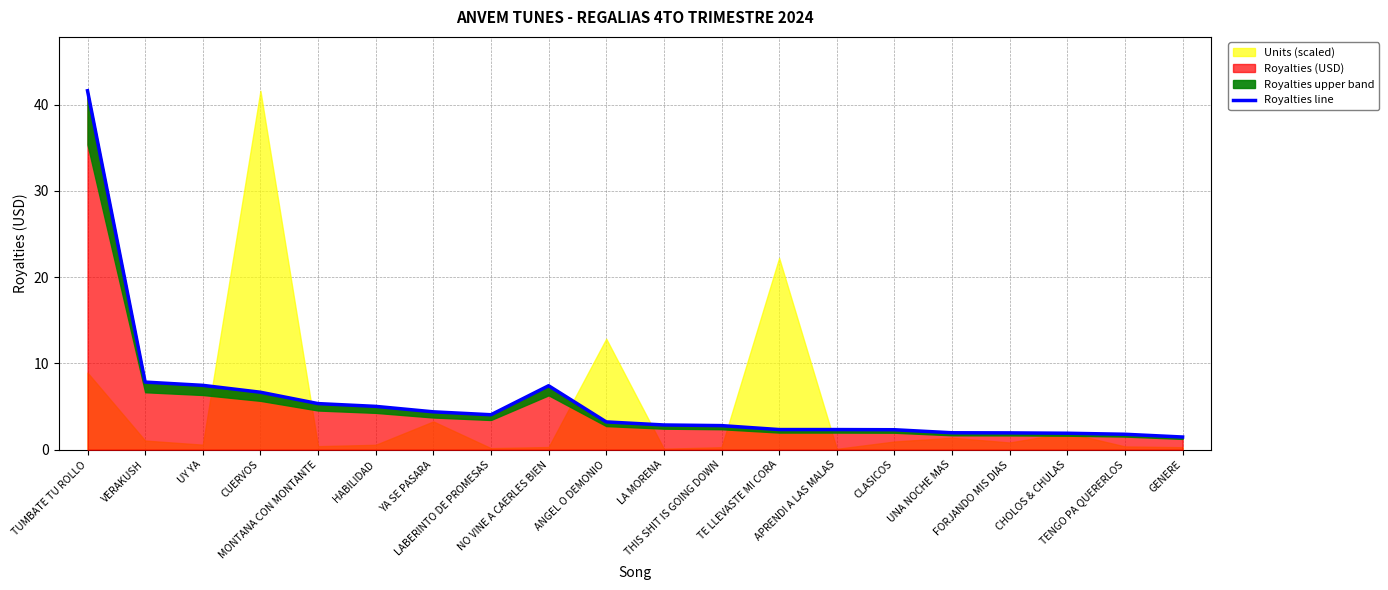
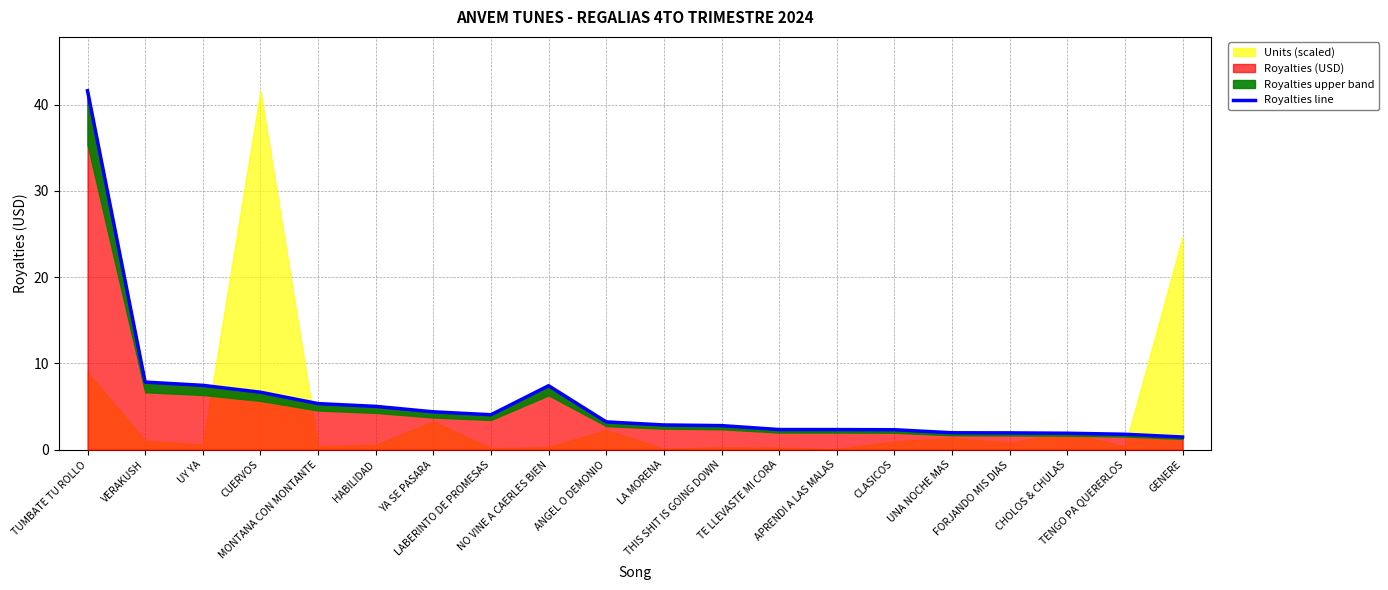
  {
    "Units (scaled)": {
      "TUMBATE TU ROLLO": 9,
      "VERAKUSH": 1,
      "UY YA": 1,
      "CUERVOS": 42,
      "MONTANA CON MONTANTE": 0,
      "HABILIDAD": 1,
      "YA SE PASARA": 3,
      "NO VINE A CAERLES BIEN": 0,
-     "ANGEL O DEMONIO": 13,
-     "TE LLEVASTE MI CORA": 22,
+     "ANGEL O DEMONIO": 2,
+     "TE LLEVASTE MI CORA": 0,
      "CLASICOS": 1,
      "UNA NOCHE MAS": 1,
      "FORJANDO MIS DIAS": 1,
      "TENGO PA QUERERLOS": 0,
-     "GENERE": 0
+     "GENERE": 25
    },
    "Royalties upper band": {
      "TUMBATE TU ROLLO": 42,
      "VERAKUSH": 8,
      "UY YA": 7,
      "CUERVOS": 7,
      "MONTANA CON MONTANTE": 5,
      "HABILIDAD": 5,
      "YA SE PASARA": 4,
      "LABERINTO DE PROMESAS": 4,
      "NO VINE A CAERLES BIEN": 7,
      "ANGEL O DEMONIO": 3,
      "LA MORENA": 3,
      "THIS SHIT IS GOING DOWN": 3,
      "TE LLEVASTE MI CORA": 2,
      "APRENDI A LAS MALAS": 2,
      "CLASICOS": 2,
      "UNA NOCHE MAS": 2,
      "FORJANDO MIS DIAS": 2,
      "TENGO PA QUERERLOS": 2,
      "GENERE": 1
    }
  }
